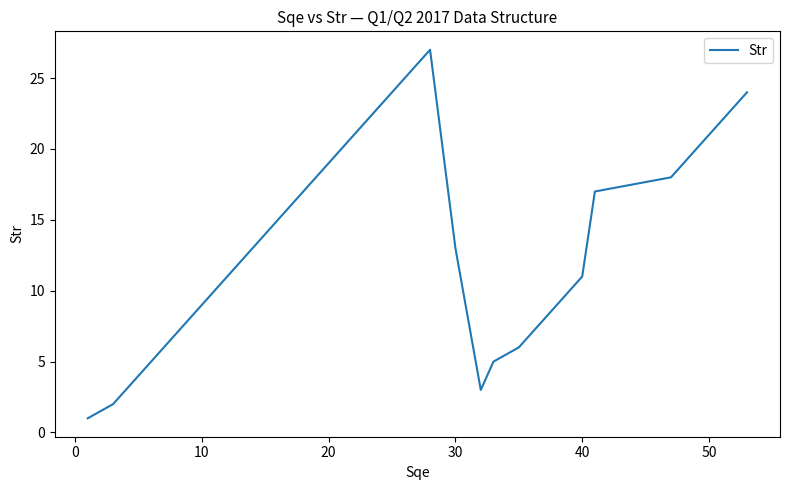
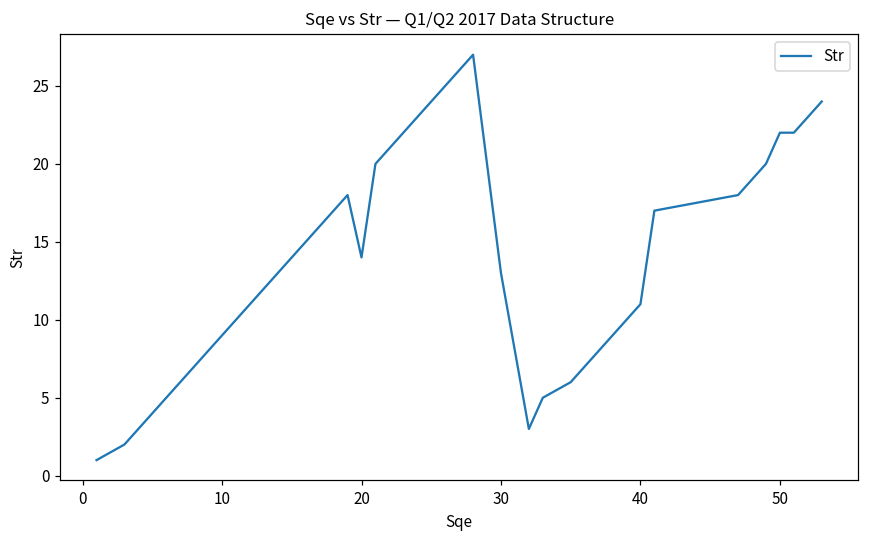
  {
    "10": 9,
-   "20": 19,
+   "20": 14,
    "30": 13,
    "40": 11,
-   "50": 21
+   "50": 22
  }
